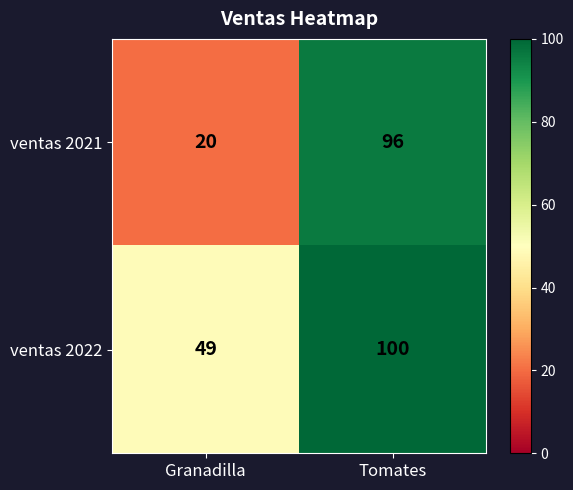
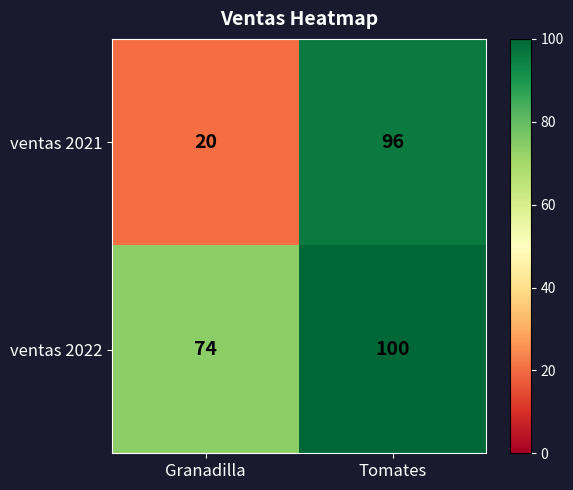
  {
    "ventas 2021": {
      "Granadilla": 20,
      "Tomates": 96
    },
    "ventas 2022": {
-     "Granadilla": 49,
+     "Granadilla": 74,
      "Tomates": 100
    }
  }
